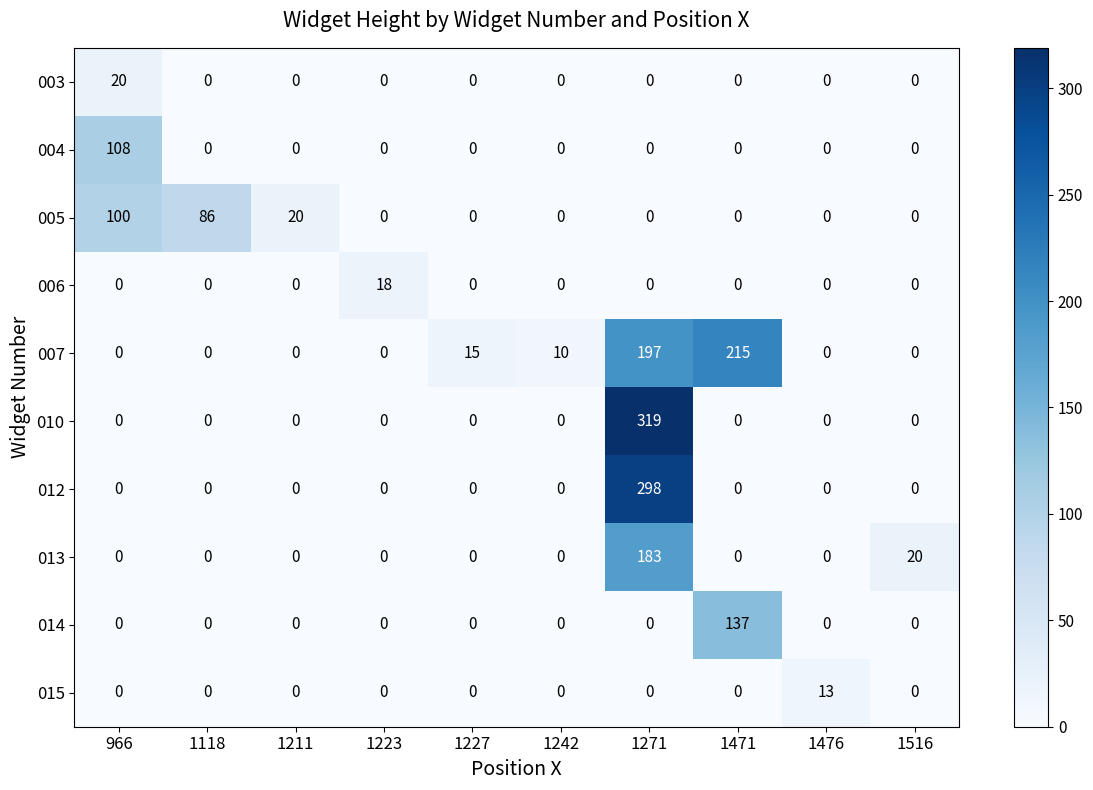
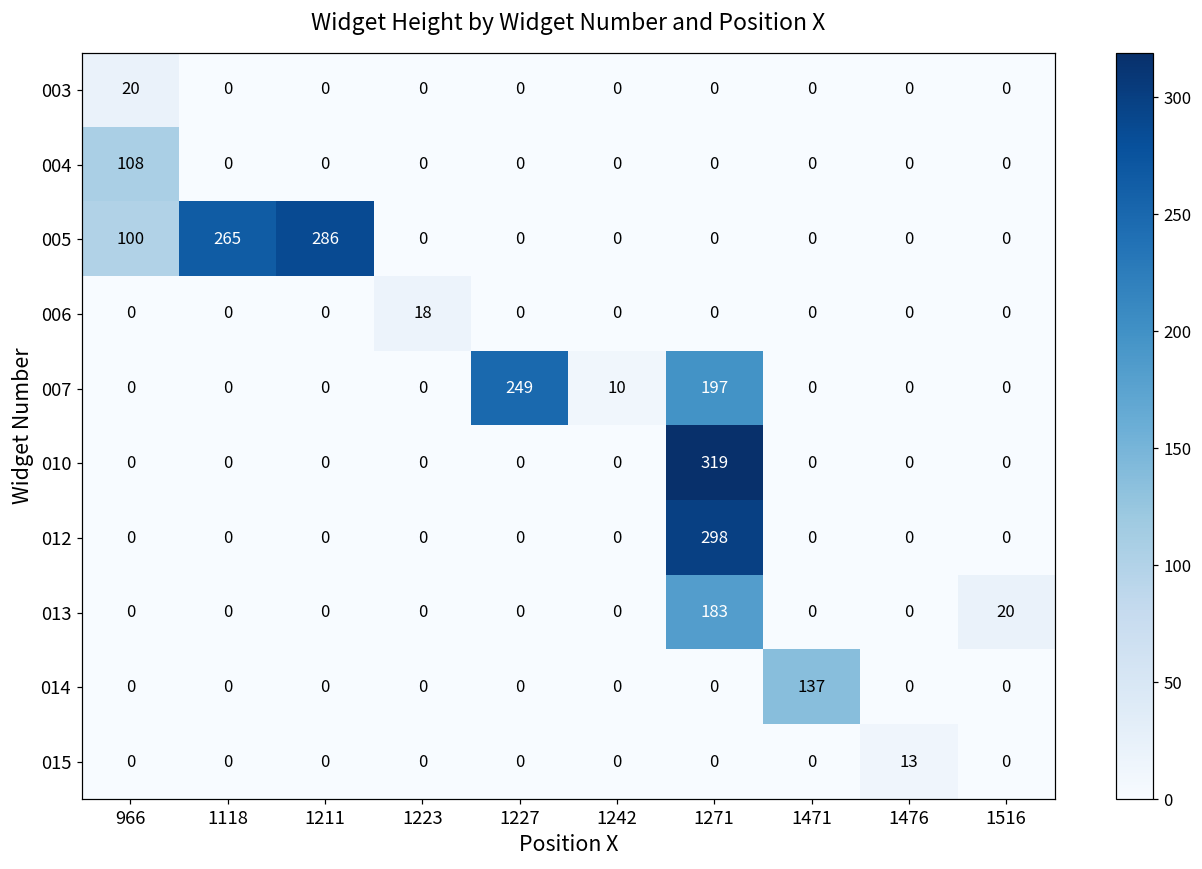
  {
    "003": {
      "966": 20,
      "1118": 0,
      "1211": 0,
      "1223": 0,
      "1227": 0,
      "1242": 0,
      "1271": 0,
      "1471": 0,
      "1476": 0,
      "1516": 0
    },
    "004": {
      "966": 108,
      "1118": 0,
      "1211": 0,
      "1223": 0,
      "1227": 0,
      "1242": 0,
      "1271": 0,
      "1471": 0,
      "1476": 0,
      "1516": 0
    },
    "005": {
      "966": 100,
-     "1118": 86,
-     "1211": 20,
+     "1118": 265,
+     "1211": 286,
      "1223": 0,
      "1227": 0,
      "1242": 0,
      "1271": 0,
      "1471": 0,
      "1476": 0,
      "1516": 0
    },
    "006": {
      "966": 0,
      "1118": 0,
      "1211": 0,
      "1223": 18,
      "1227": 0,
      "1242": 0,
      "1271": 0,
      "1471": 0,
      "1476": 0,
      "1516": 0
    },
    "007": {
      "966": 0,
      "1118": 0,
      "1211": 0,
      "1223": 0,
-     "1227": 15,
+     "1227": 249,
      "1242": 10,
      "1271": 197,
-     "1471": 215,
+     "1471": 0,
      "1476": 0,
      "1516": 0
    },
    "010": {
      "966": 0,
      "1118": 0,
      "1211": 0,
      "1223": 0,
      "1227": 0,
      "1242": 0,
      "1271": 319,
      "1471": 0,
      "1476": 0,
      "1516": 0
    },
    "012": {
      "966": 0,
      "1118": 0,
      "1211": 0,
      "1223": 0,
      "1227": 0,
      "1242": 0,
      "1271": 298,
      "1471": 0,
      "1476": 0,
      "1516": 0
    },
    "013": {
      "966": 0,
      "1118": 0,
      "1211": 0,
      "1223": 0,
      "1227": 0,
      "1242": 0,
      "1271": 183,
      "1471": 0,
      "1476": 0,
      "1516": 20
    },
    "014": {
      "966": 0,
      "1118": 0,
      "1211": 0,
      "1223": 0,
      "1227": 0,
      "1242": 0,
      "1271": 0,
      "1471": 137,
      "1476": 0,
      "1516": 0
    },
    "015": {
      "966": 0,
      "1118": 0,
      "1211": 0,
      "1223": 0,
      "1227": 0,
      "1242": 0,
      "1271": 0,
      "1471": 0,
      "1476": 13,
      "1516": 0
    }
  }
